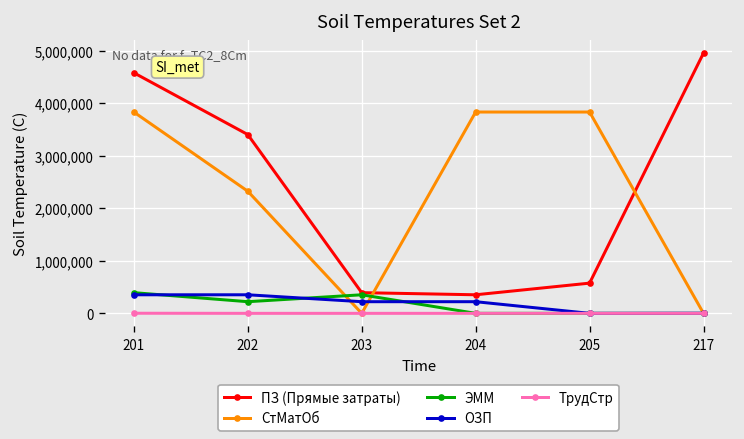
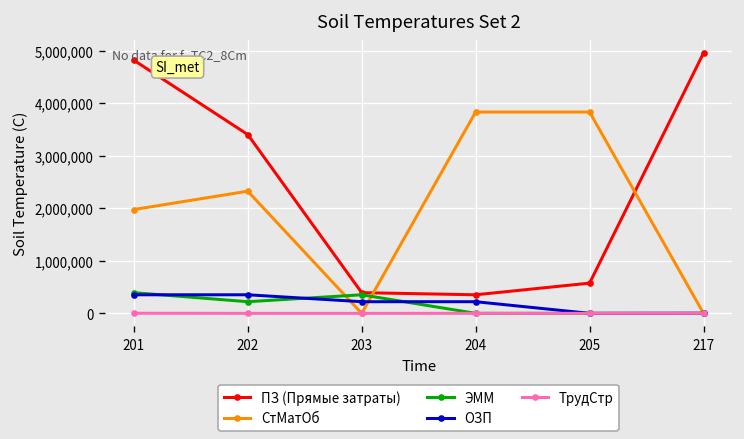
  {
    "ПЗ (Прямые затраты)": {
-     "201": "4,600,000",
+     "201": "4,800,000",
      "202": "3,400,000",
      "204": "400,000",
      "205": "600,000",
      "217": "5,000,000"
    },
    "СтМатОб": {
-     "201": "3,800,000",
+     "201": "2,000,000",
      "202": "2,300,000",
      "204": "3,800,000",
      "205": "3,800,000"
    },
    "ЭММ": {
      "202": "200,000"
    },
    "ОЗП": {
      "202": "400,000",
      "203": "200,000",
      "204": "200,000"
    },
    "ТрудСтр": {
      "201": "0",
      "202": "0"
    }
  }
